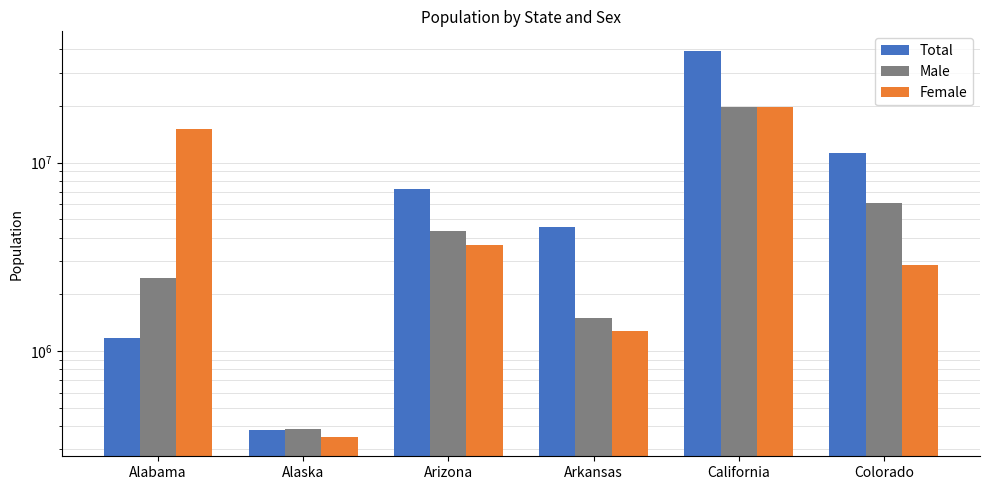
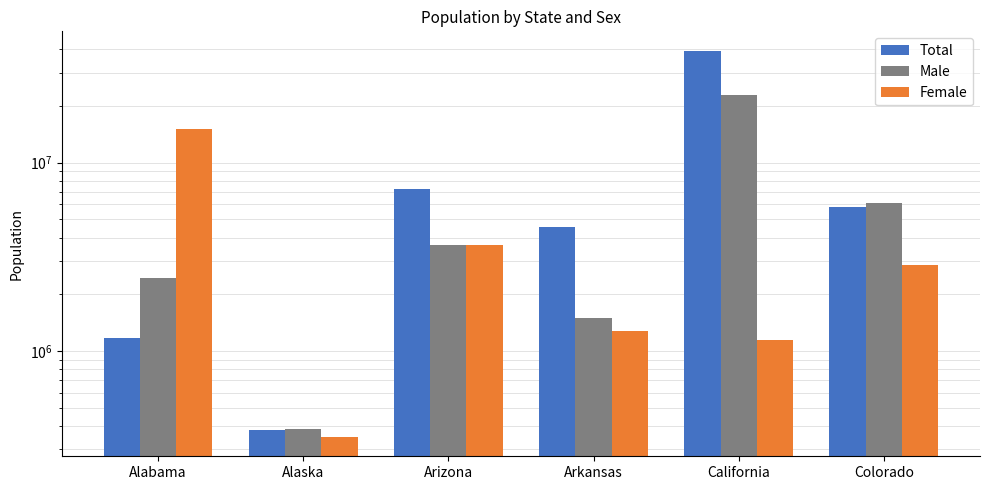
  {
    "Total": {
      "Alabama": 1200000,
      "Alaska": 380000,
      "Arizona": 7300000,
      "Arkansas": 4600000,
      "California": 39000000,
-     "Colorado": 11000000
+     "Colorado": 5800000
    },
    "Male": {
      "Alabama": 2400000,
      "Alaska": 380000,
-     "Arizona": 4300000,
+     "Arizona": 3600000,
      "Arkansas": 1500000,
-     "California": 20000000,
+     "California": 23000000,
      "Colorado": 6100000
    },
    "Female": {
      "Alabama": 15000000,
      "Alaska": 350000,
      "Arizona": 3600000,
      "Arkansas": 1300000,
-     "California": 20000000,
+     "California": 1100000,
      "Colorado": 2900000
    }
  }
